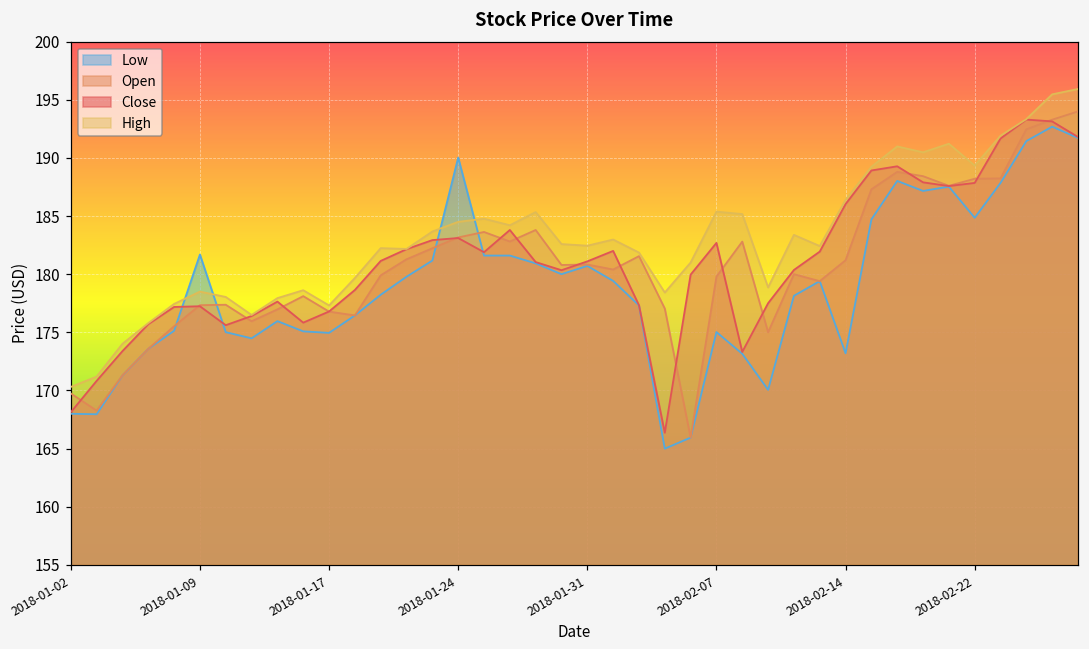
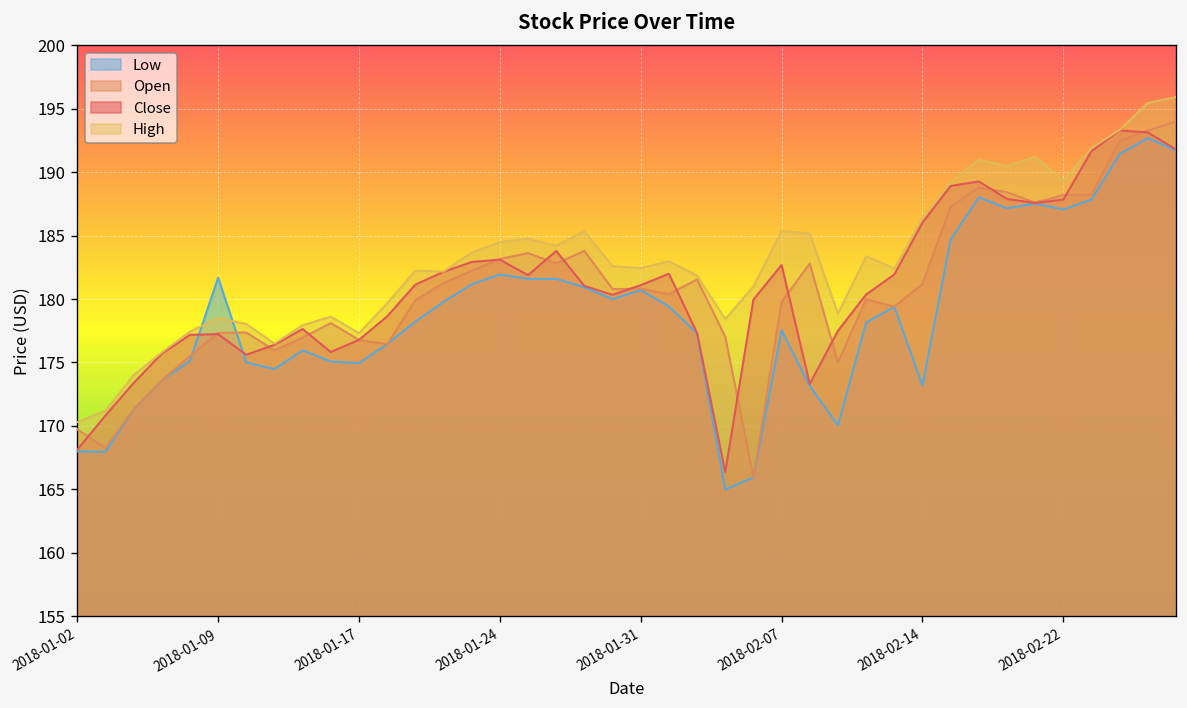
  {
    "Low": {
      "2018-01-09": 181.7,
      "2018-01-17": 175.0,
-     "2018-01-24": 190.0,
-     "2018-02-07": 175.0,
+     "2018-01-24": 181.9,
+     "2018-02-07": 177.5,
      "2018-02-14": 173.2,
-     "2018-02-22": 184.9
+     "2018-02-22": 187.1
    }
  }
